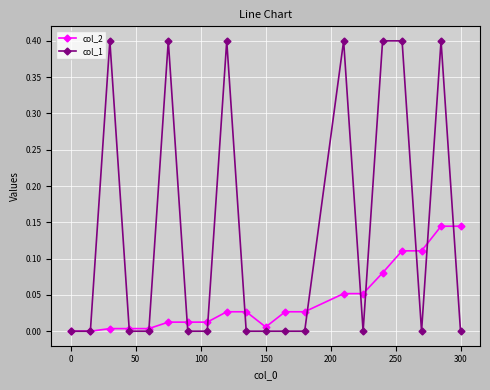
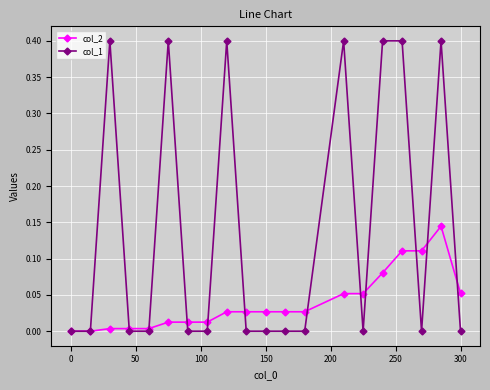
  {
    "col_2": {
-     "150": 0.01,
-     "300": 0.14
+     "150": 0.03,
+     "300": 0.05
    },
    "col_1": {
      "150": 0.00,
      "300": 0.00
    }
  }
